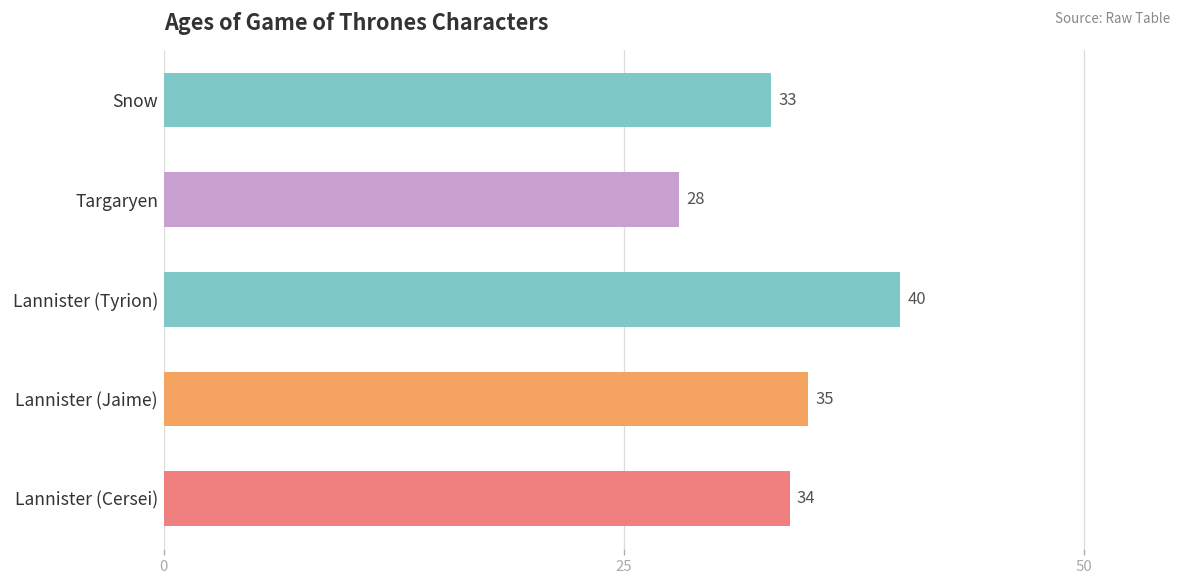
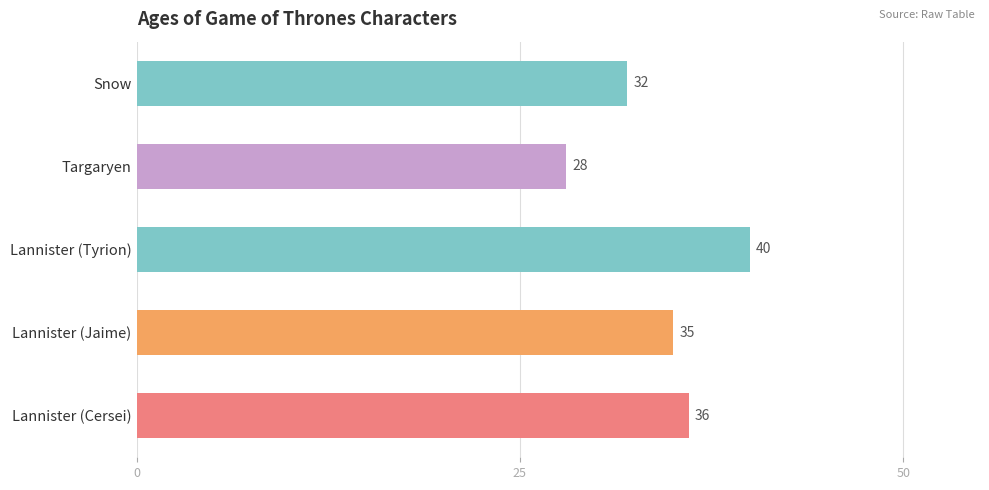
  {
-   "Snow": 33,
+   "Snow": 32,
    "Targaryen": 28,
    "Lannister (Tyrion)": 40,
    "Lannister (Jaime)": 35,
-   "Lannister (Cersei)": 34
+   "Lannister (Cersei)": 36
  }
